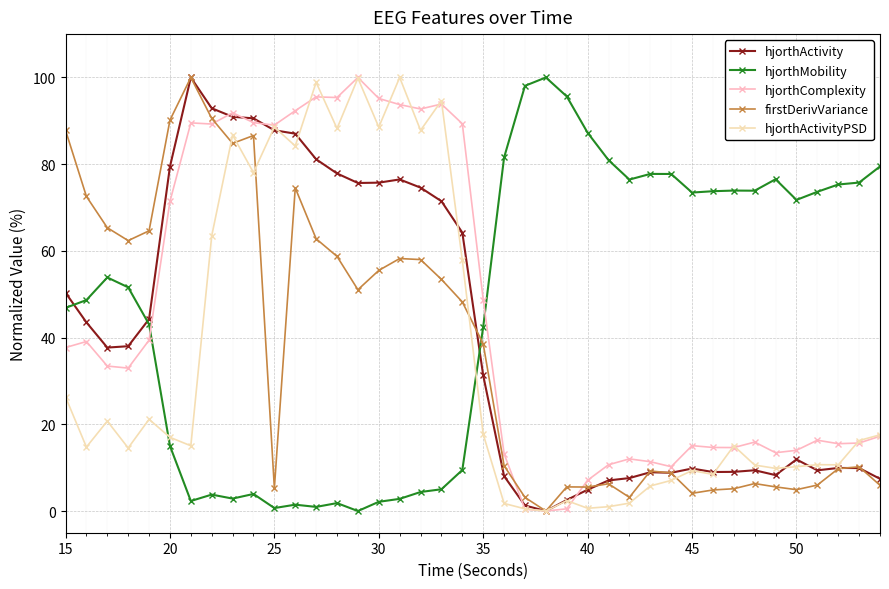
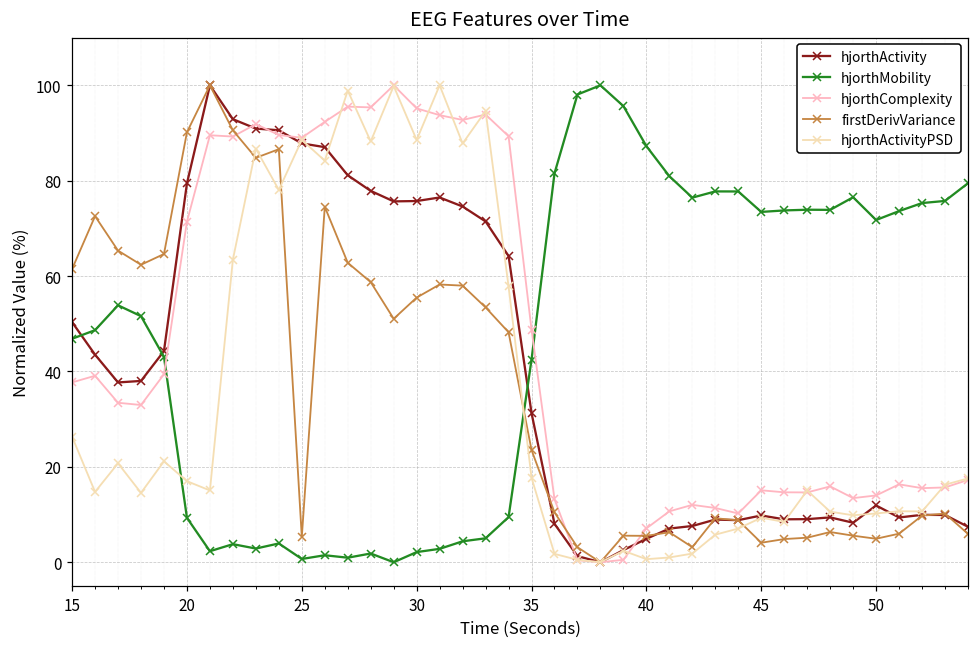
  {
    "hjorthActivity": {
      "15": 50,
      "20": 79,
      "25": 88,
      "30": 76,
      "35": 31,
      "40": 5,
      "50": 12
    },
    "hjorthMobility": {
      "15": 47,
-     "20": 15,
+     "20": 9,
      "25": 1,
      "30": 2,
      "35": 42,
      "40": 87,
      "45": 73,
      "50": 72
    },
    "firstDerivVariance": {
-     "15": 88,
+     "15": 61,
      "20": 90,
      "25": 5,
      "30": 55,
-     "35": 39,
+     "35": 24,
      "40": 6,
      "45": 4,
      "50": 5
    }
  }
